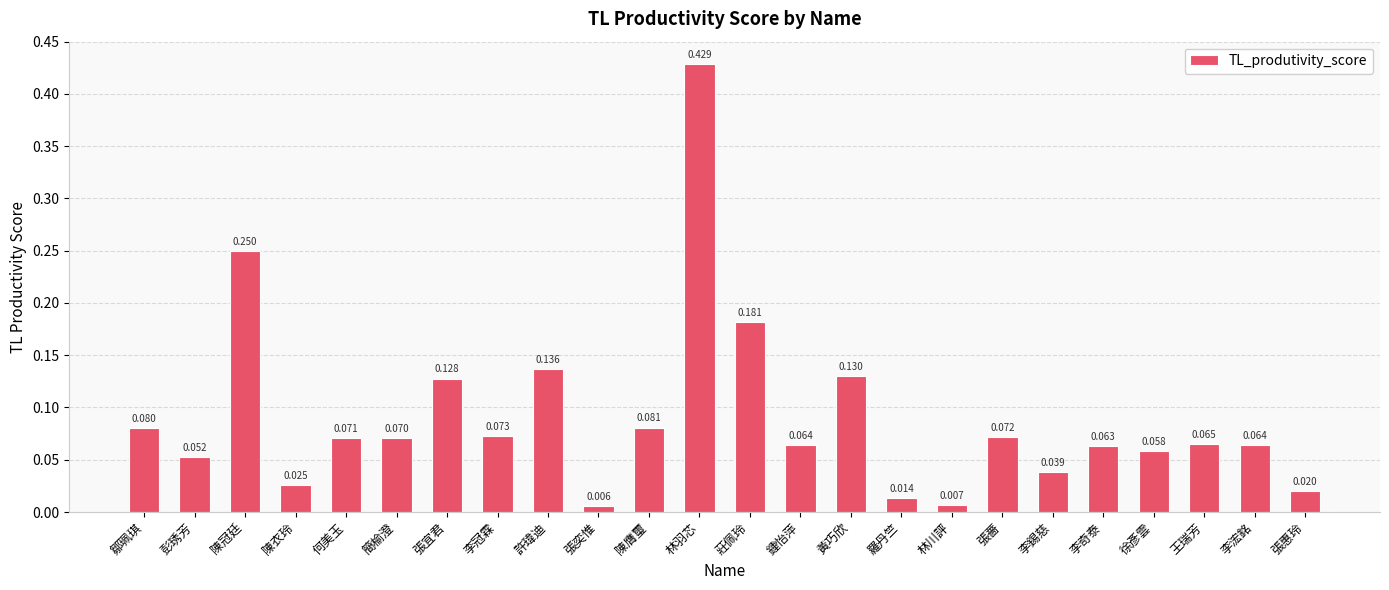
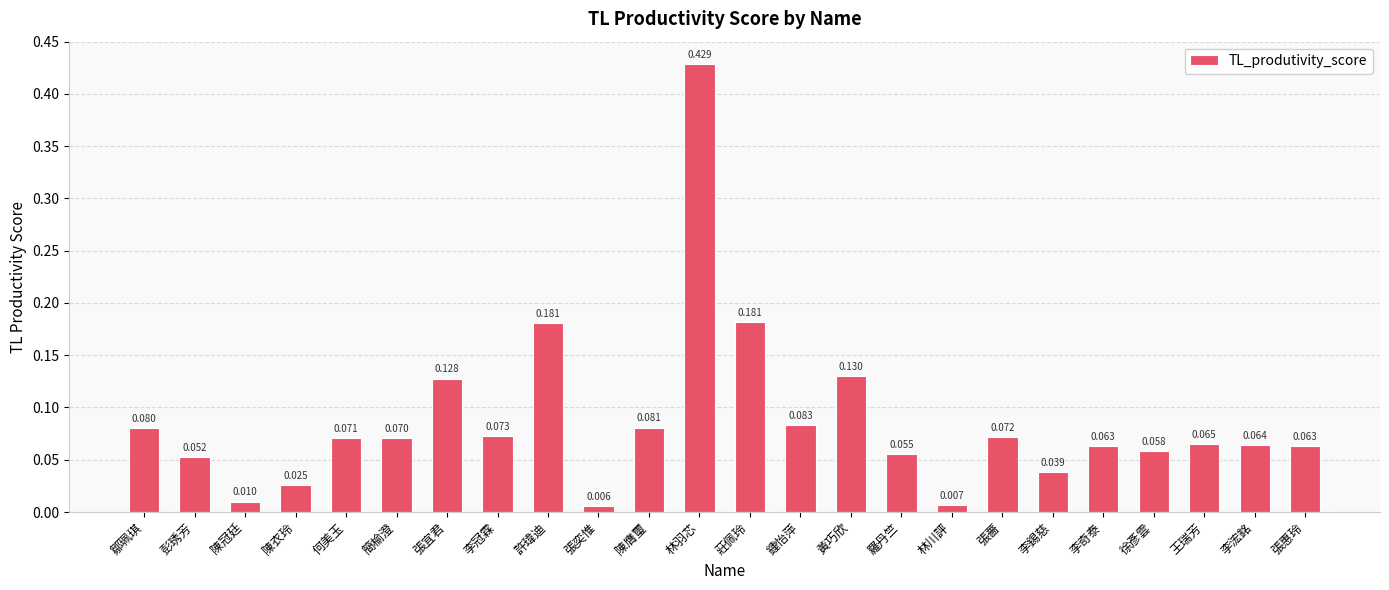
  {
    "鄒珮琪": 0.080,
    "彭琇芳": 0.052,
-   "陳冠廷": 0.250,
+   "陳冠廷": 0.010,
    "陳衣玲": 0.025,
    "何美玉": 0.071,
    "簡榆澄": 0.070,
    "張宜君": 0.128,
    "李冠霖": 0.073,
-   "許瑋迪": 0.136,
+   "許瑋迪": 0.181,
    "張奕惟": 0.006,
    "陳膺璽": 0.081,
    "林羽芯": 0.429,
    "莊佩玲": 0.181,
-   "鍾怡萍": 0.064,
+   "鍾怡萍": 0.083,
    "黃巧欣": 0.130,
-   "羅丹竺": 0.014,
+   "羅丹竺": 0.055,
    "林川評": 0.007,
    "張薔": 0.072,
    "李錫慈": 0.039,
    "李奇泰": 0.063,
    "徐彥雲": 0.058,
    "王瑞芳": 0.065,
    "李浤銘": 0.064,
-   "張惠玲": 0.020
+   "張惠玲": 0.063
  }
